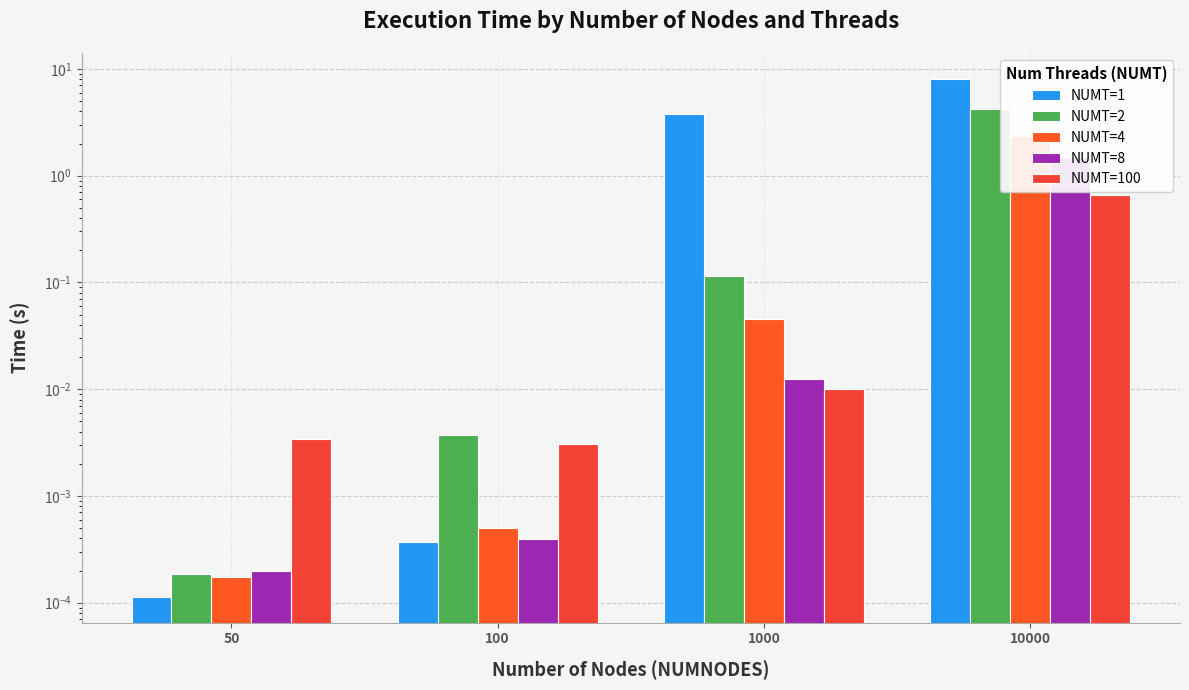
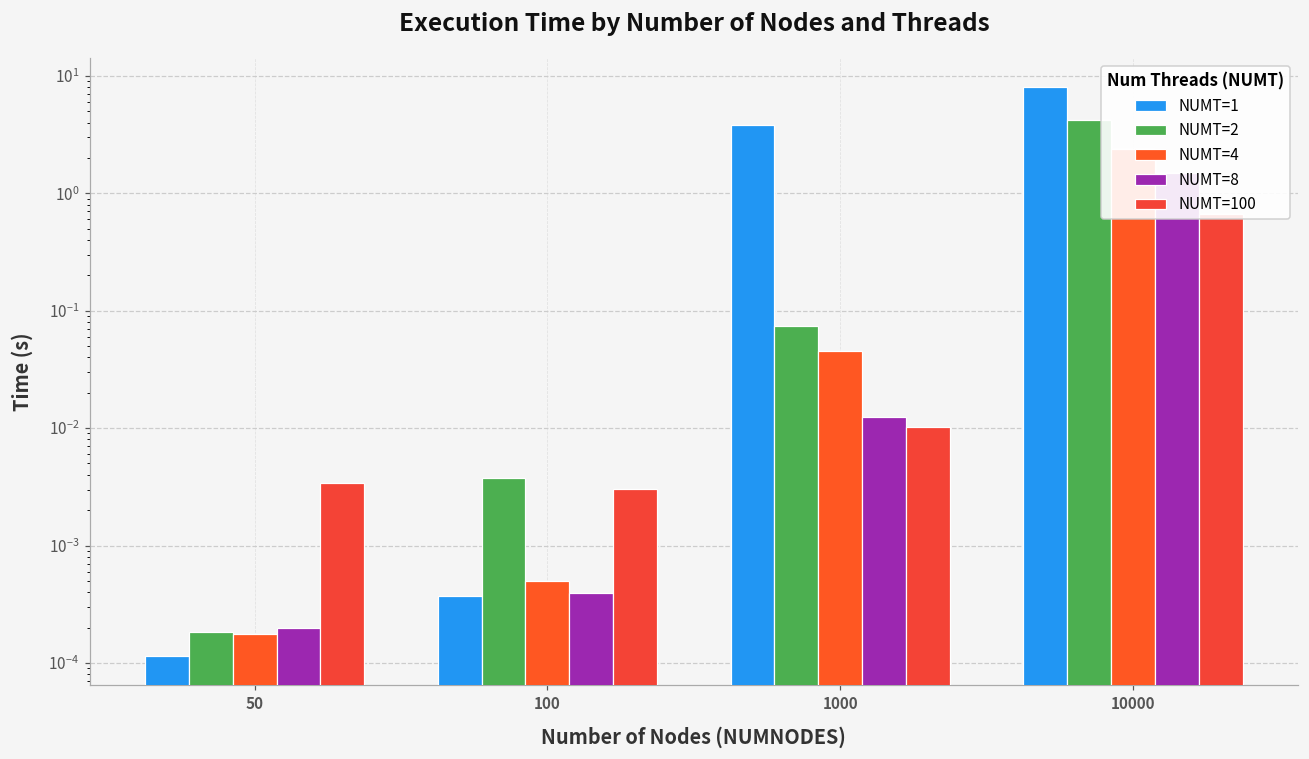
  {
    "NUMT=1": {
      "50": 0.00011,
      "100": 0.00037,
      "1000": 3.8,
      "10000": 8
    },
    "NUMT=2": {
      "50": 0.00019,
      "100": 0.0038,
-     "1000": 0.11,
+     "1000": 0.07,
      "10000": 4.2
    },
    "NUMT=8": {
      "50": 0.00020,
      "100": 0.00039,
      "1000": 0.012
    }
  }
